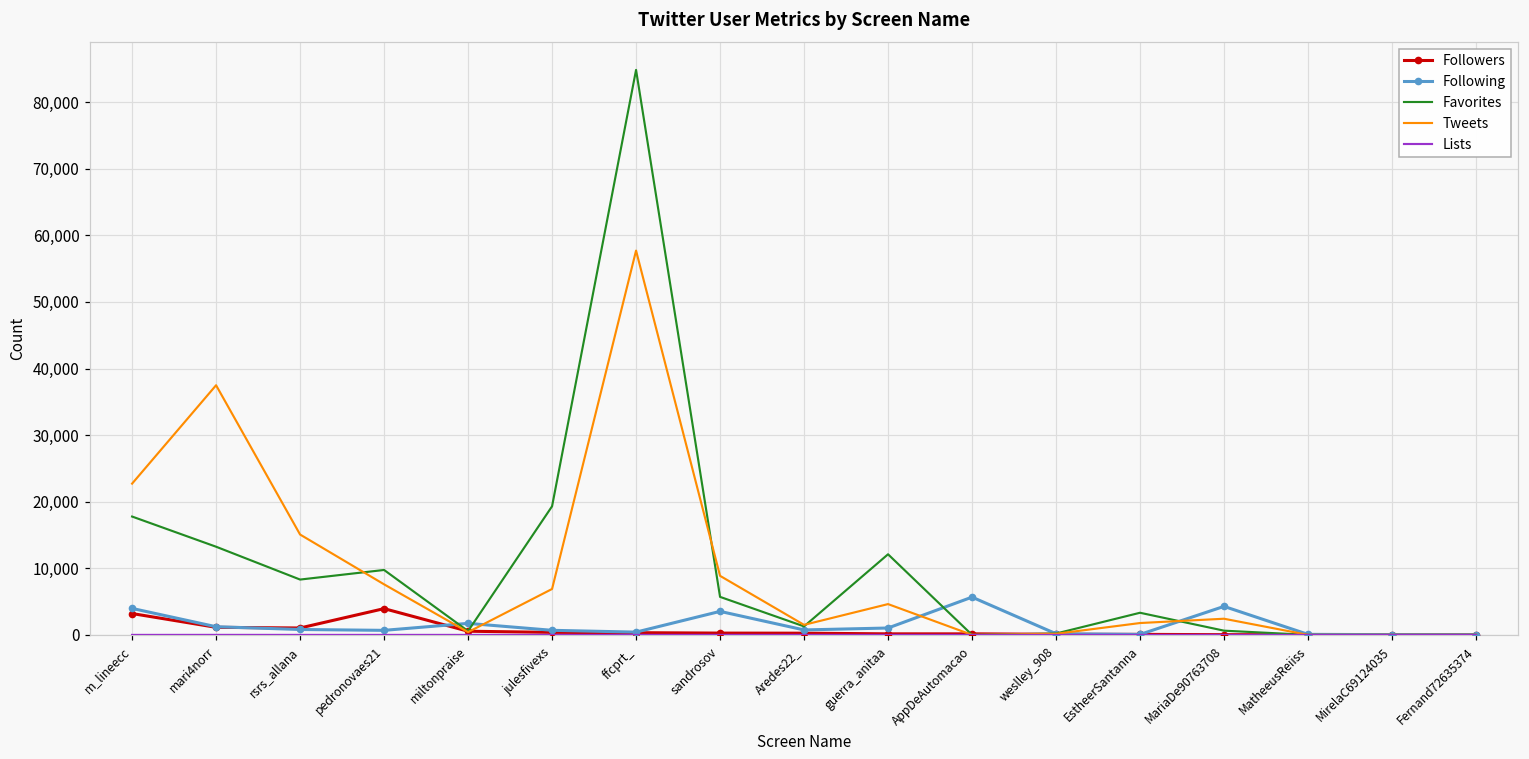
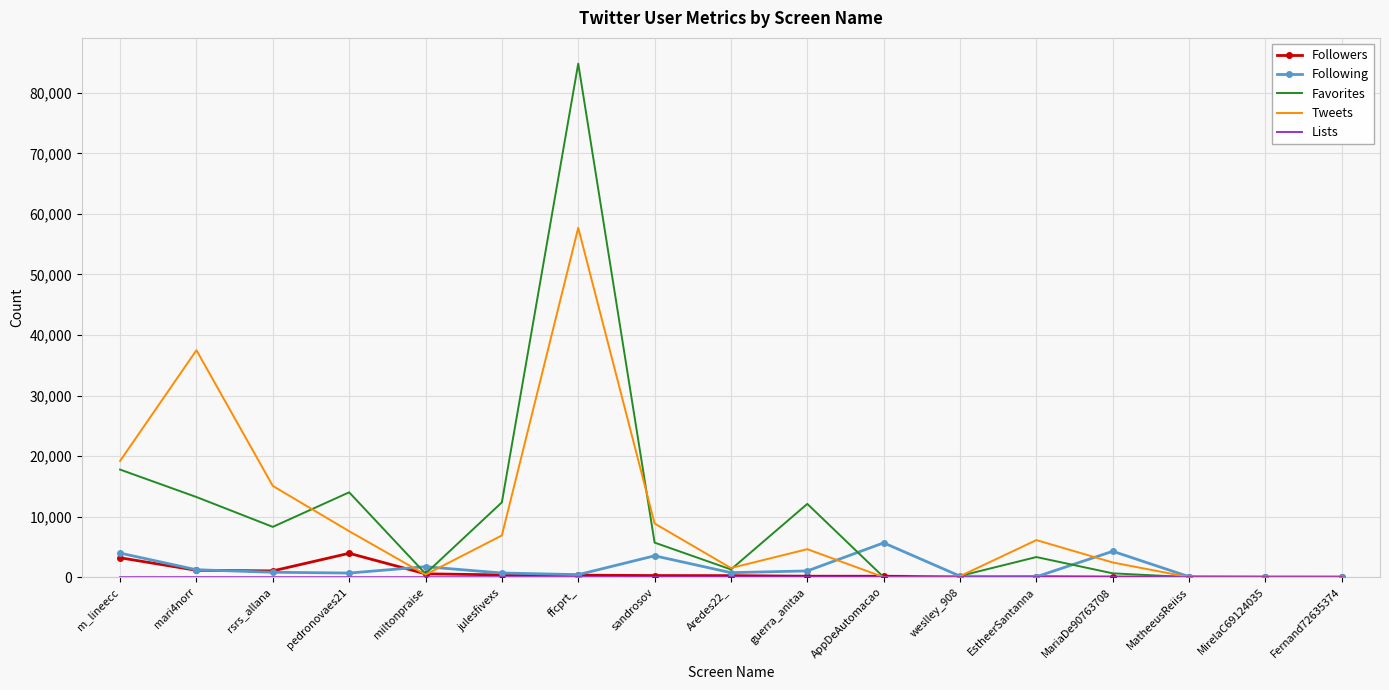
  {
    "Followers": {
      "m_lineecc": "3,000",
      "pedronovaes21": "4,000"
    },
    "Following": {
      "m_lineecc": "4,000",
      "pedronovaes21": "1,000",
      "miltonpraise": "2,000",
      "sandrosov": "4,000",
      "Aredes22_": "1,000",
      "guerra_anitaa": "1,000",
      "AppDeAutomacao": "6,000",
      "MariaDe90763708": "4,000"
    },
    "Favorites": {
      "m_lineecc": "18,000",
      "mari4norr": "13,000",
      "rsrs_allana": "8,000",
-     "pedronovaes21": "10,000",
-     "julesfivexs": "19,000",
+     "pedronovaes21": "14,000",
+     "julesfivexs": "12,000",
      "ffcprt_": "85,000",
      "sandrosov": "6,000",
      "guerra_anitaa": "12,000",
      "EstheerSantanna": "3,000",
      "MariaDe90763708": "1,000"
    },
    "Tweets": {
-     "m_lineecc": "23,000",
+     "m_lineecc": "19,000",
      "mari4norr": "37,000",
      "rsrs_allana": "15,000",
      "pedronovaes21": "8,000",
      "julesfivexs": "7,000",
      "ffcprt_": "58,000",
      "sandrosov": "9,000",
      "guerra_anitaa": "5,000",
-     "EstheerSantanna": "2,000",
+     "EstheerSantanna": "6,000",
      "MariaDe90763708": "2,000"
    },
    "Lists": {
      "m_lineecc": "0",
      "mari4norr": "0",
      "rsrs_allana": "0",
      "pedronovaes21": "0"
    }
  }
